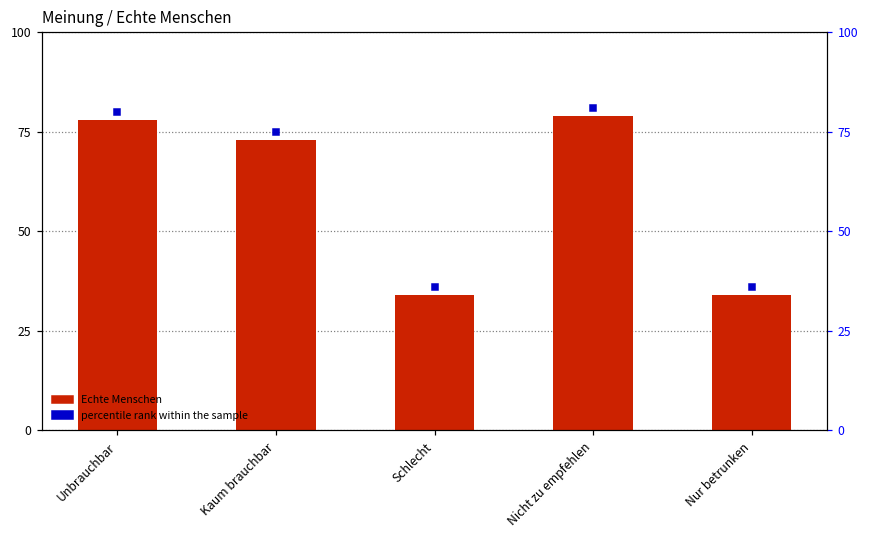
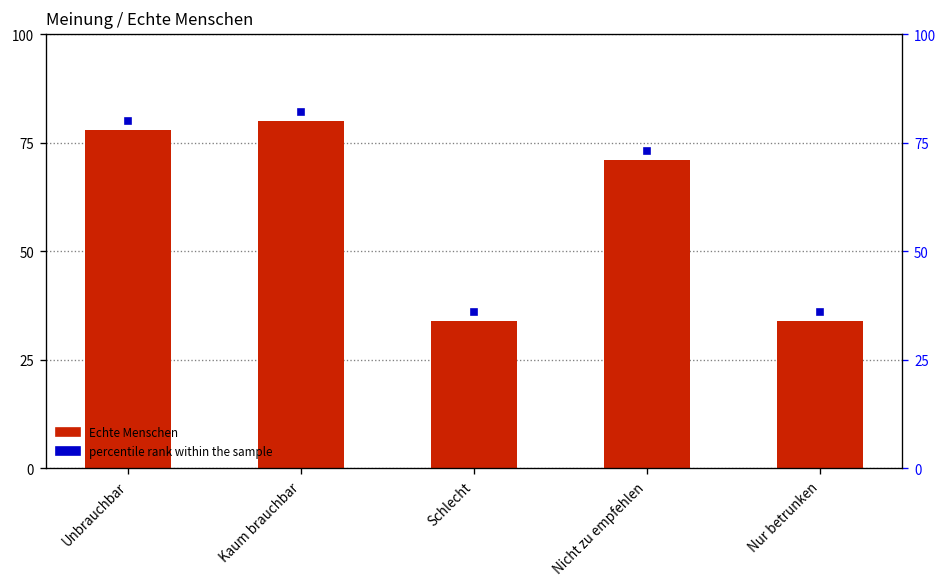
  {
    "Echte Menschen": {
      "Unbrauchbar": 78,
-     "Kaum brauchbar": 73,
+     "Kaum brauchbar": 80,
      "Schlecht": 34,
-     "Nicht zu empfehlen": 79,
+     "Nicht zu empfehlen": 71,
      "Nur betrunken": 34
    }
  }
